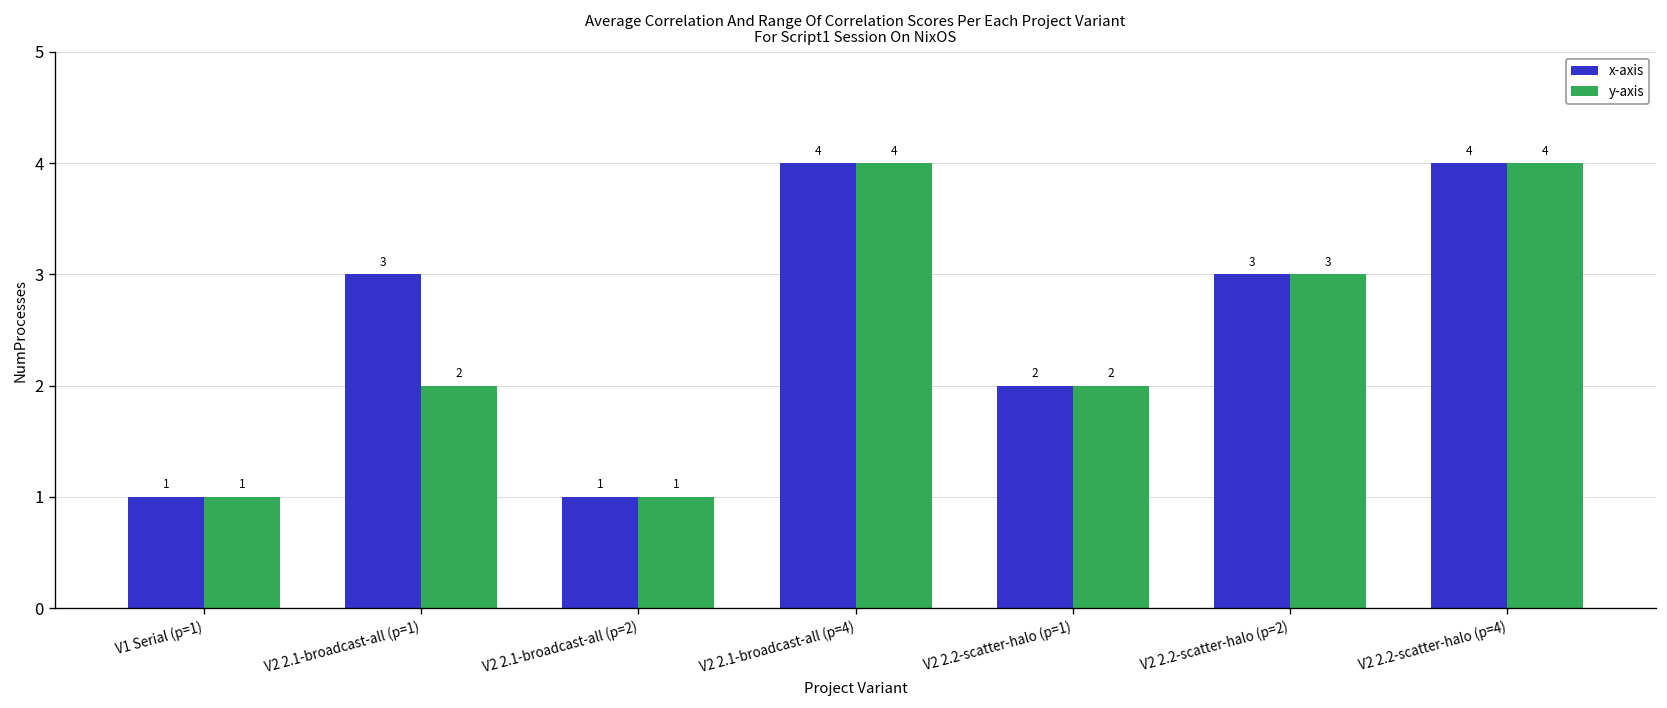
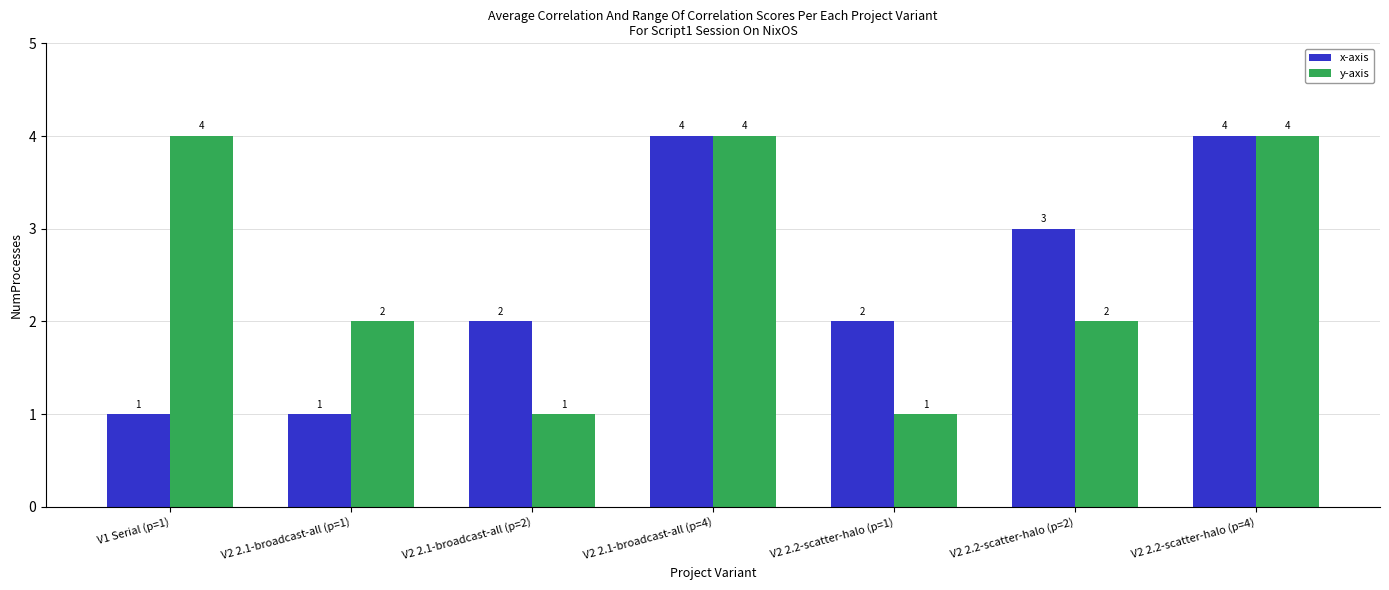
  {
    "x-axis": {
      "V1 Serial (p=1)": 1,
-     "V2 2.1-broadcast-all (p=1)": 3,
-     "V2 2.1-broadcast-all (p=2)": 1,
+     "V2 2.1-broadcast-all (p=1)": 1,
+     "V2 2.1-broadcast-all (p=2)": 2,
      "V2 2.1-broadcast-all (p=4)": 4,
      "V2 2.2-scatter-halo (p=1)": 2,
      "V2 2.2-scatter-halo (p=2)": 3,
      "V2 2.2-scatter-halo (p=4)": 4
    },
    "y-axis": {
-     "V1 Serial (p=1)": 1,
+     "V1 Serial (p=1)": 4,
      "V2 2.1-broadcast-all (p=1)": 2,
      "V2 2.1-broadcast-all (p=2)": 1,
      "V2 2.1-broadcast-all (p=4)": 4,
-     "V2 2.2-scatter-halo (p=1)": 2,
-     "V2 2.2-scatter-halo (p=2)": 3,
+     "V2 2.2-scatter-halo (p=1)": 1,
+     "V2 2.2-scatter-halo (p=2)": 2,
      "V2 2.2-scatter-halo (p=4)": 4
    }
  }
